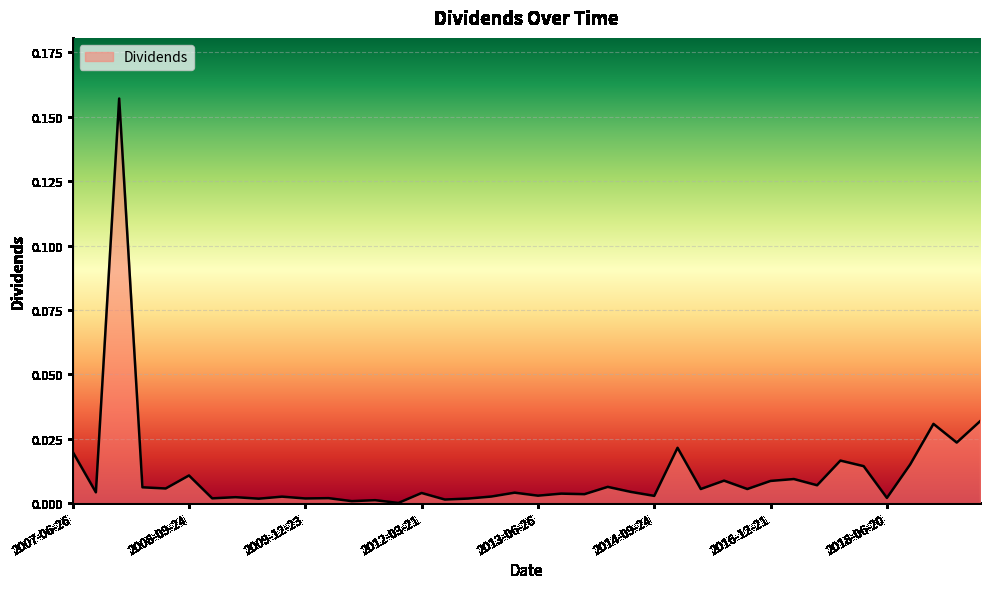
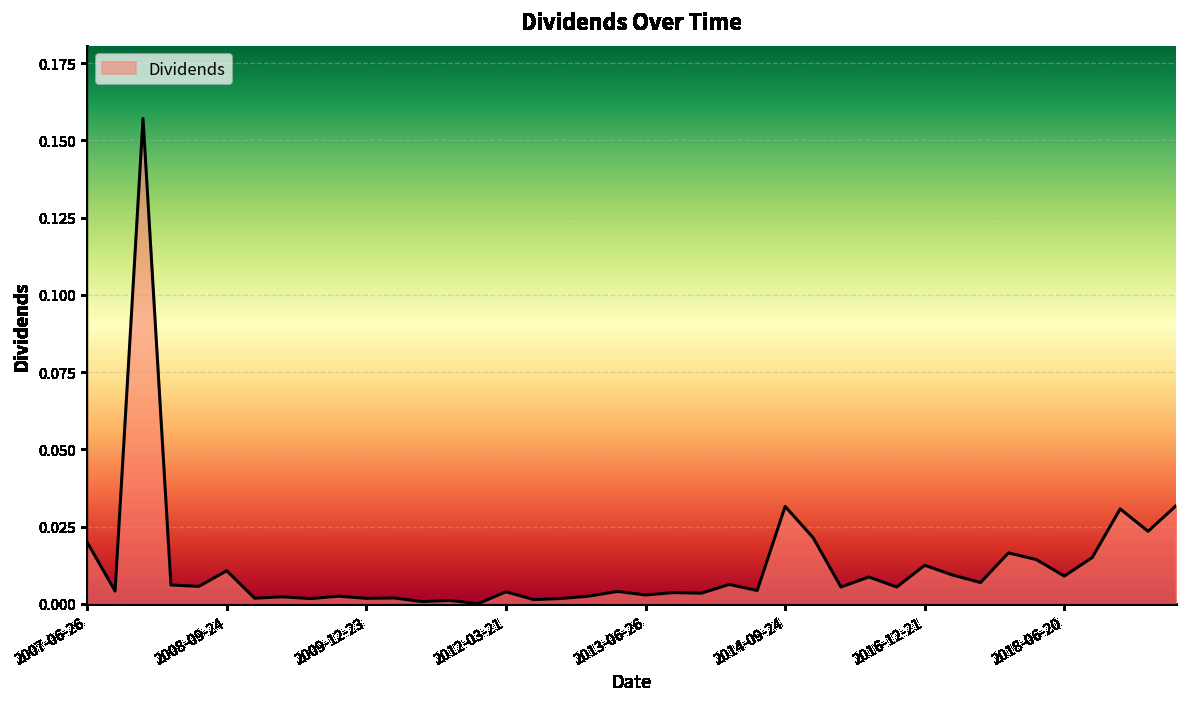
  {
    "2007-06-26": 0.020,
    "2008-09-24": 0.011,
    "2009-12-23": 0.002,
    "2012-03-21": 0.004,
    "2013-06-26": 0.003,
-   "2014-09-24": 0.003,
-   "2016-12-21": 0.009,
-   "2018-06-20": 0.002
+   "2014-09-24": 0.032,
+   "2016-12-21": 0.013,
+   "2018-06-20": 0.009
  }
